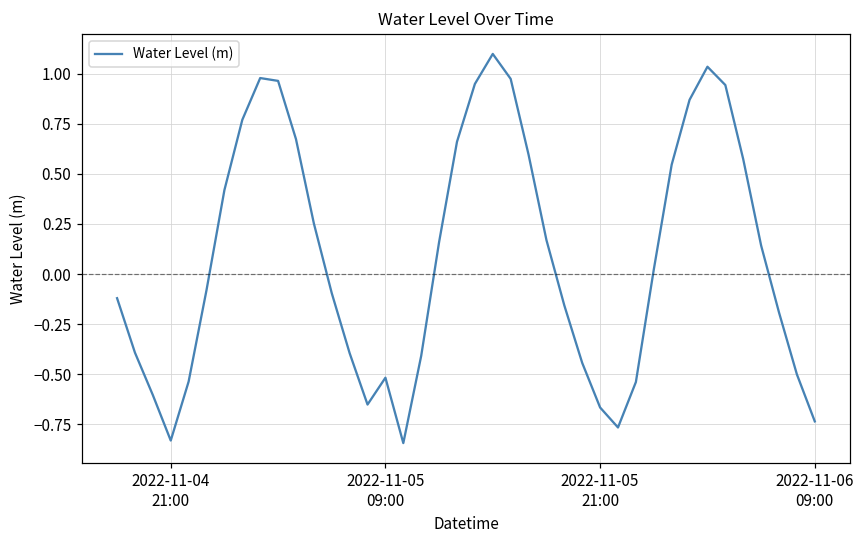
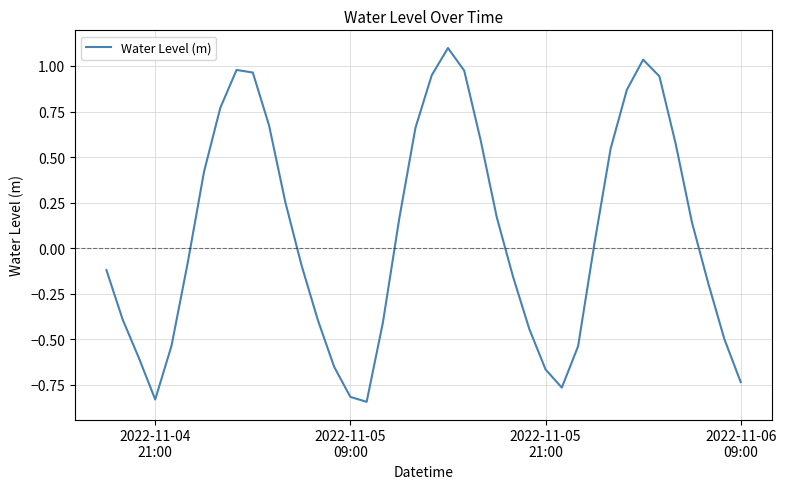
  {
    "2022-11-04 21:00": -0.83,
-   "2022-11-05 09:00": -0.52,
+   "2022-11-05 09:00": -0.82,
    "2022-11-05 21:00": -0.67,
    "2022-11-06 09:00": -0.73
  }
